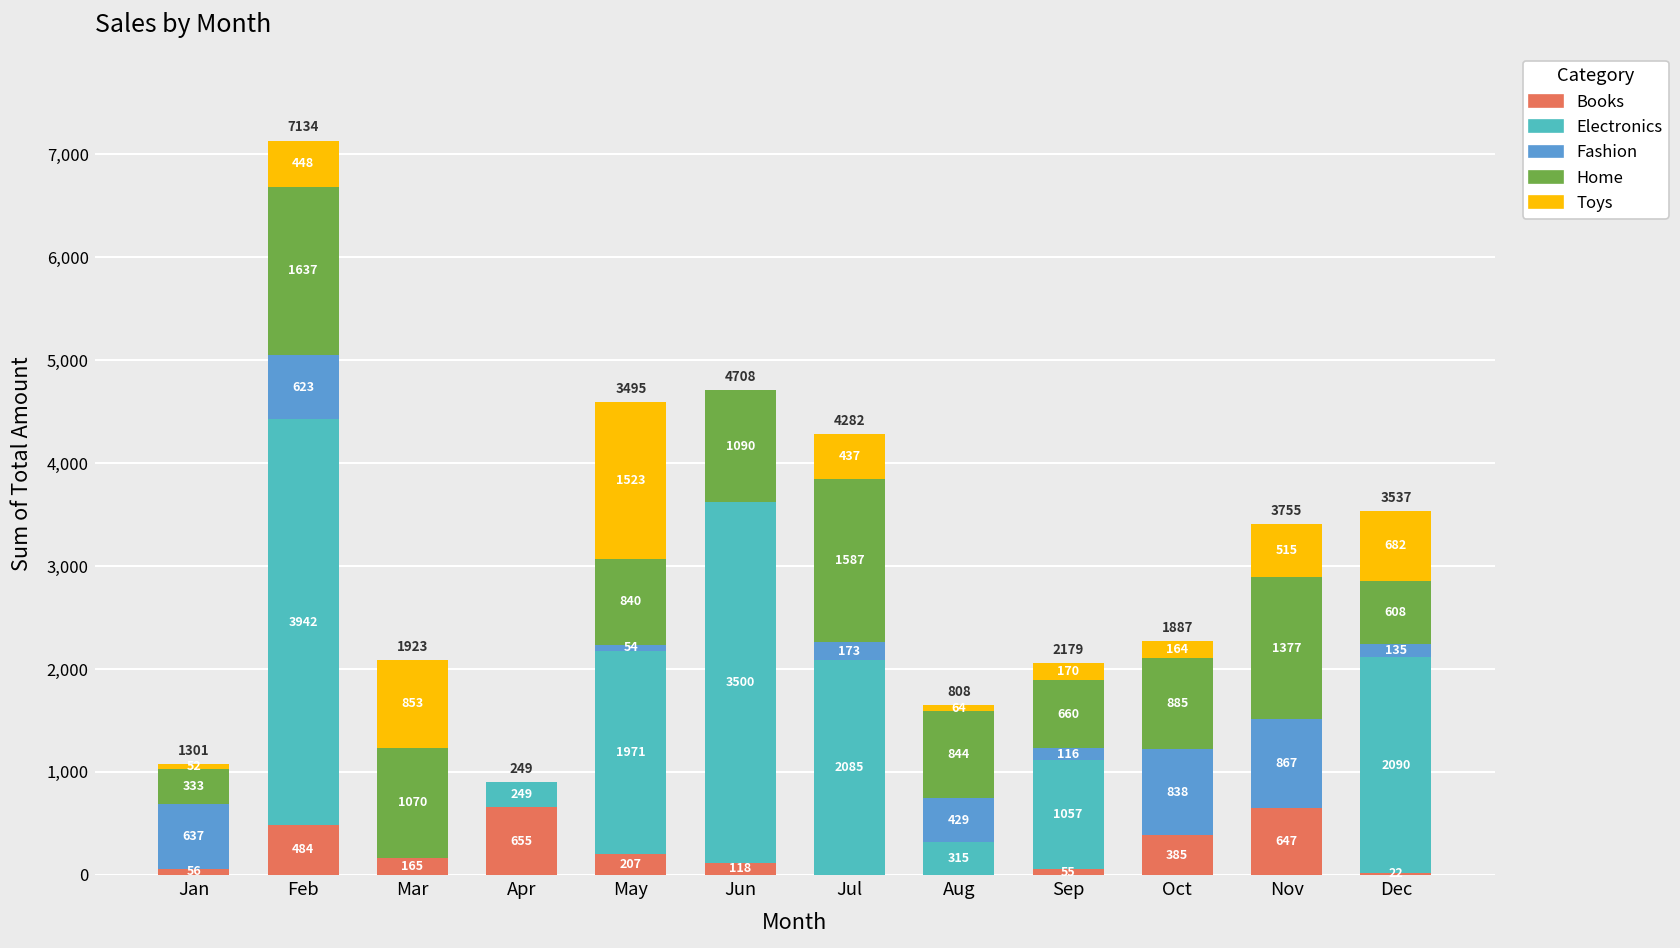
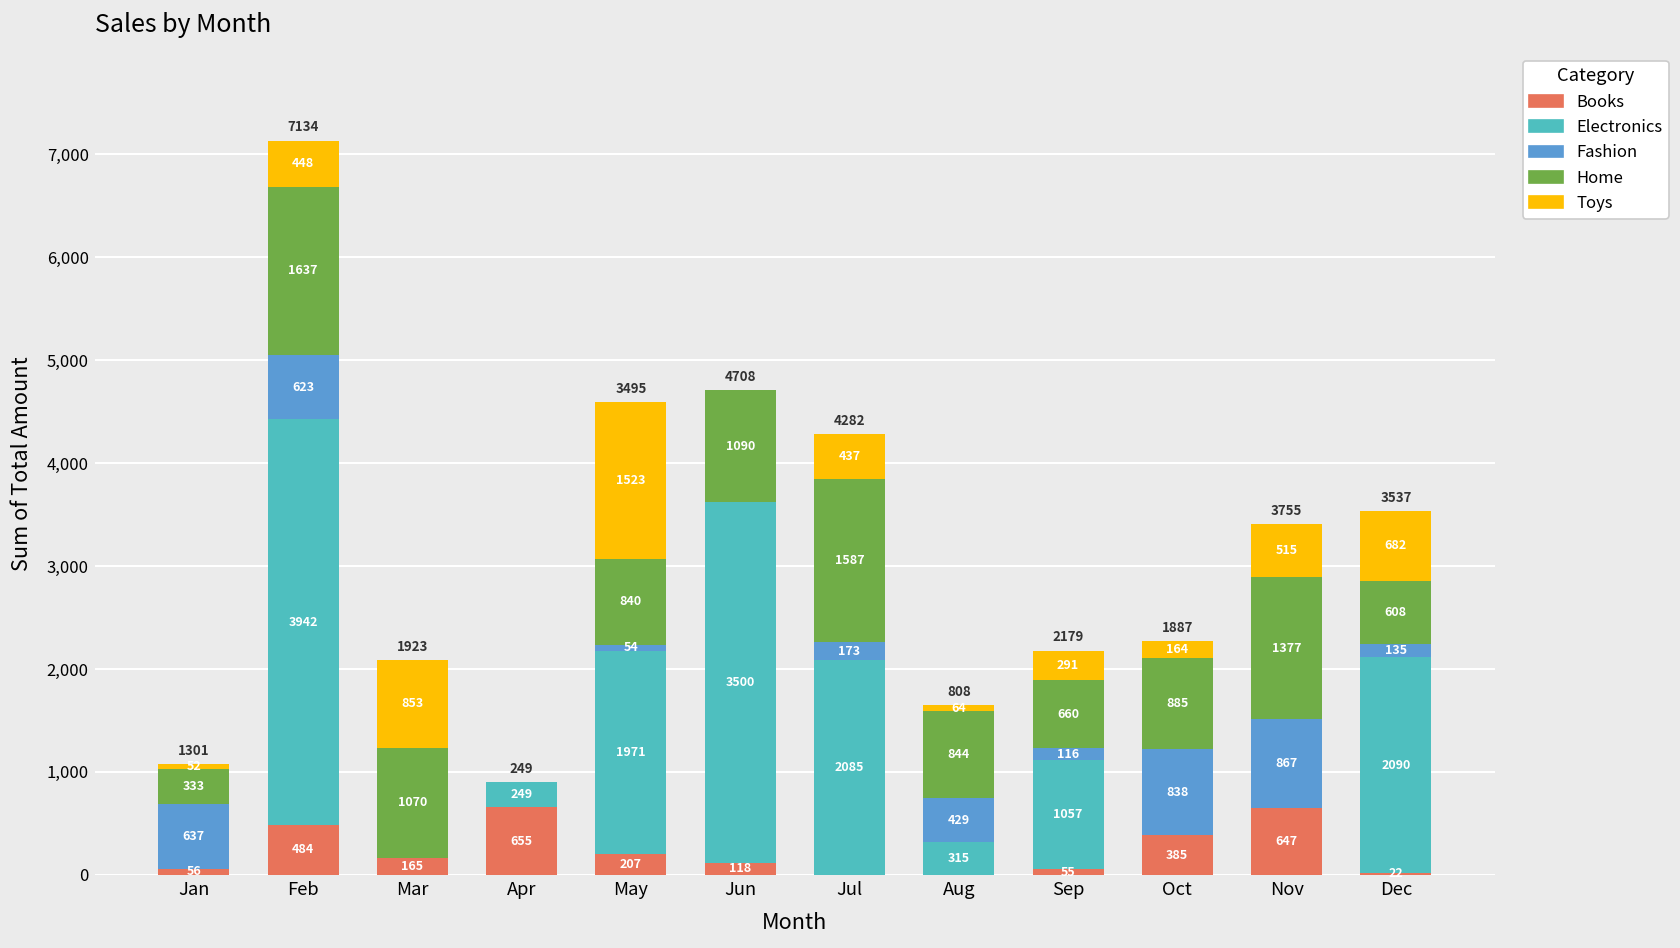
  {
    "Books": {
      "Jan": 56,
      "Feb": 484,
      "Mar": 165,
      "Apr": 655,
      "May": 207,
      "Jun": 118,
      "Sep": 55,
      "Oct": 385,
      "Nov": 647
    },
    "Home": {
      "Jan": 333,
      "Feb": 1637,
      "Mar": 1070,
      "May": 840,
      "Jun": 1090,
      "Jul": 1587,
      "Aug": 844,
      "Sep": 660,
      "Oct": 885,
      "Nov": 1377,
      "Dec": 608
    },
    "Toys": {
      "Jan": 52,
      "Feb": 448,
      "Mar": 853,
      "May": 1523,
      "Jul": 437,
      "Aug": 64,
-     "Sep": 170,
+     "Sep": 291,
      "Oct": 164,
      "Nov": 515,
      "Dec": 682
    }
  }
